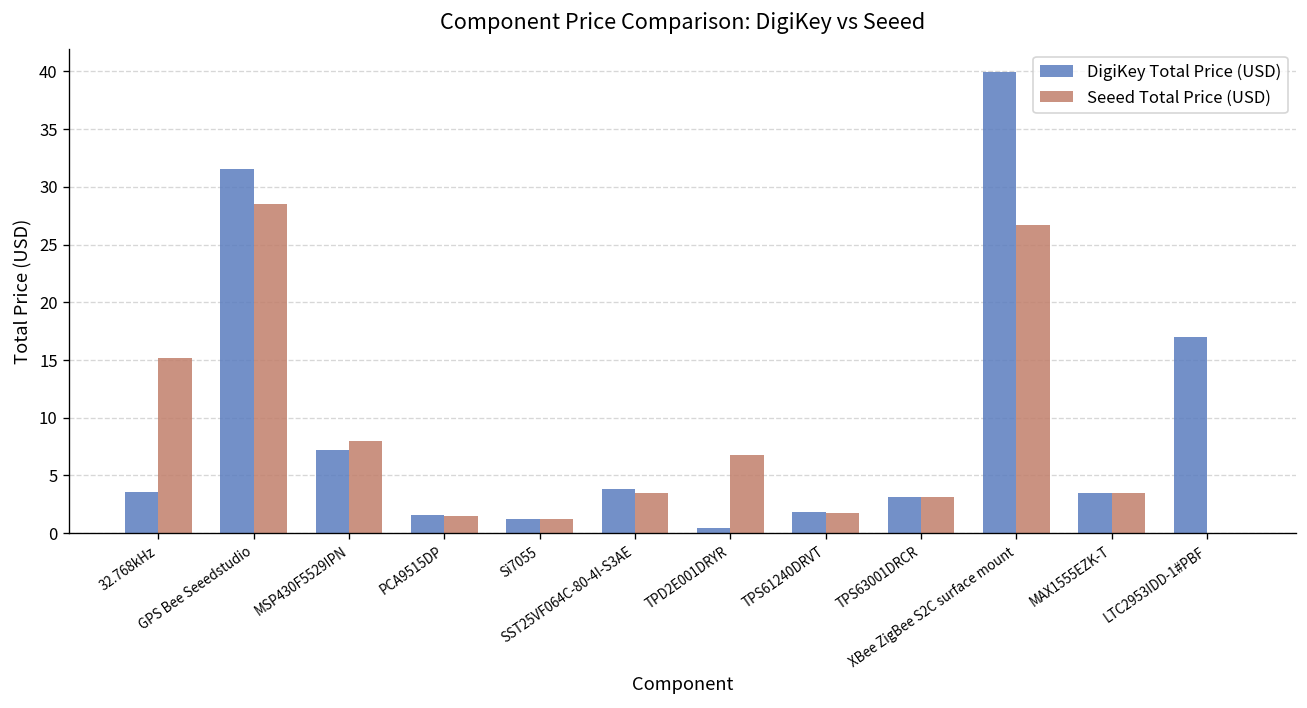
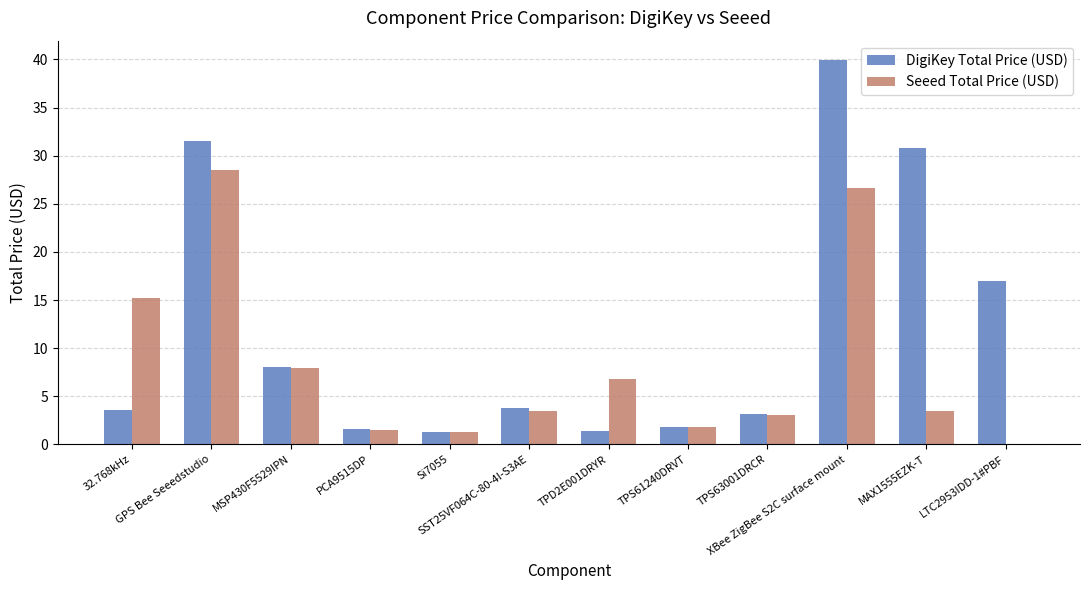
  {
    "DigiKey Total Price (USD)": {
      "32.768kHz": 4,
      "GPS Bee Seeedstudio": 32,
-     "MSP430F5529IPN": 7,
+     "MSP430F5529IPN": 8,
      "PCA9515DP": 2,
      "Si7055": 1,
      "SST25VF064C-80-4I-S3AE": 4,
-     "TPD2E001DRYR": 0,
+     "TPD2E001DRYR": 1,
      "TPS61240DRVT": 2,
      "TPS63001DRCR": 3,
      "XBee ZigBee S2C surface mount": 40,
-     "MAX1555EZK-T": 4,
+     "MAX1555EZK-T": 31,
      "LTC2953IDD-1#PBF": 17
    },
    "Seeed Total Price (USD)": {
      "32.768kHz": 15,
      "GPS Bee Seeedstudio": 29,
      "MSP430F5529IPN": 8,
      "PCA9515DP": 1,
      "Si7055": 1,
      "SST25VF064C-80-4I-S3AE": 3,
      "TPD2E001DRYR": 7,
      "TPS61240DRVT": 2,
      "TPS63001DRCR": 3,
      "XBee ZigBee S2C surface mount": 27,
      "MAX1555EZK-T": 4,
      "LTC2953IDD-1#PBF": 0
    }
  }
